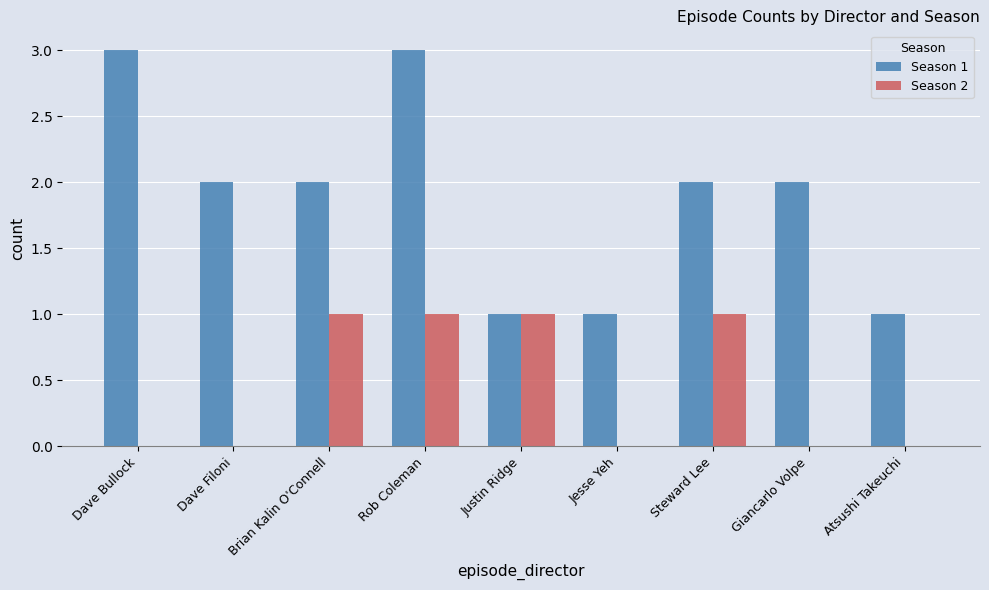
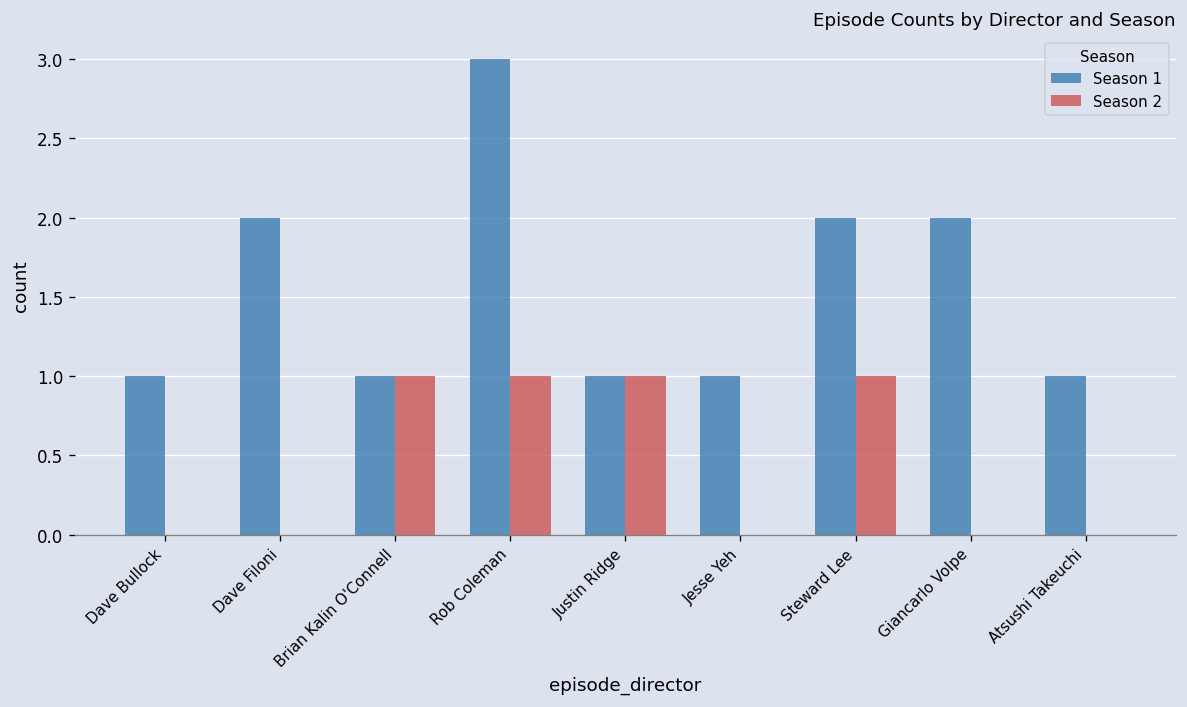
  {
    "Season 1": {
-     "Dave Bullock": 3,
+     "Dave Bullock": 1,
      "Dave Filoni": 2,
-     "Brian Kalin O'Connell": 2,
+     "Brian Kalin O'Connell": 1,
      "Rob Coleman": 3,
      "Justin Ridge": 1,
      "Jesse Yeh": 1,
      "Steward Lee": 2,
      "Giancarlo Volpe": 2,
      "Atsushi Takeuchi": 1
    },
    "Season 2": {
      "Dave Bullock": 0,
      "Dave Filoni": 0,
      "Brian Kalin O'Connell": 1,
      "Rob Coleman": 1,
      "Justin Ridge": 1,
      "Jesse Yeh": 0,
      "Steward Lee": 1,
      "Giancarlo Volpe": 0,
      "Atsushi Takeuchi": 0
    }
  }
